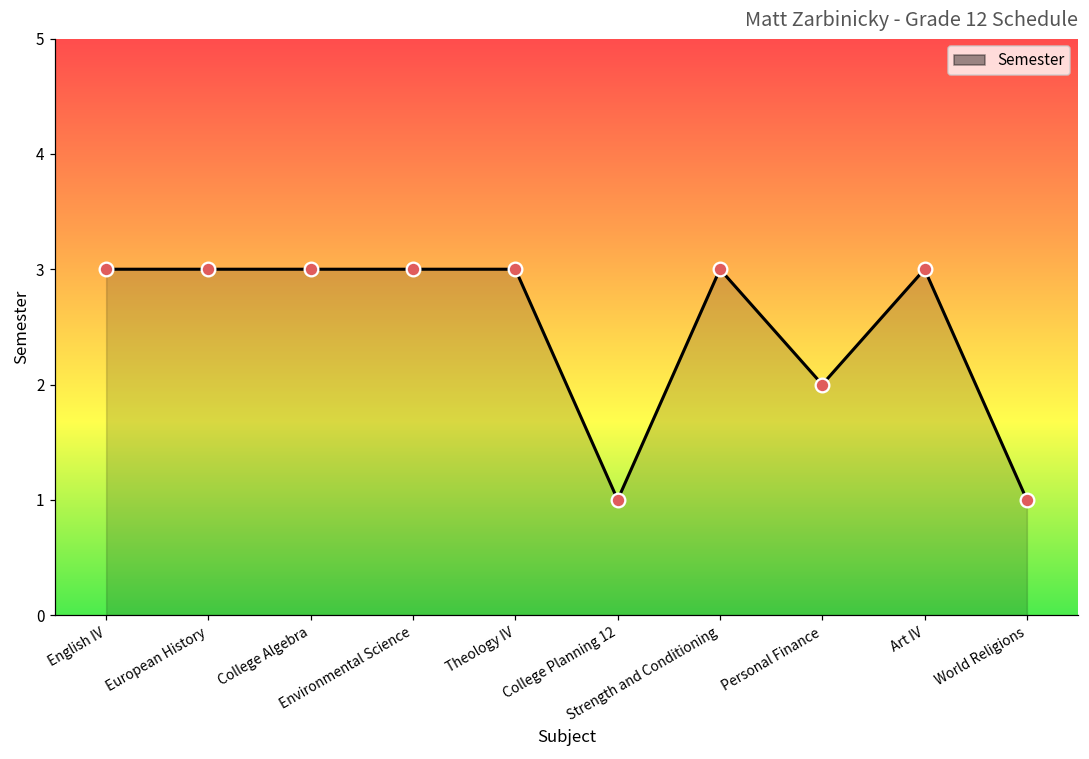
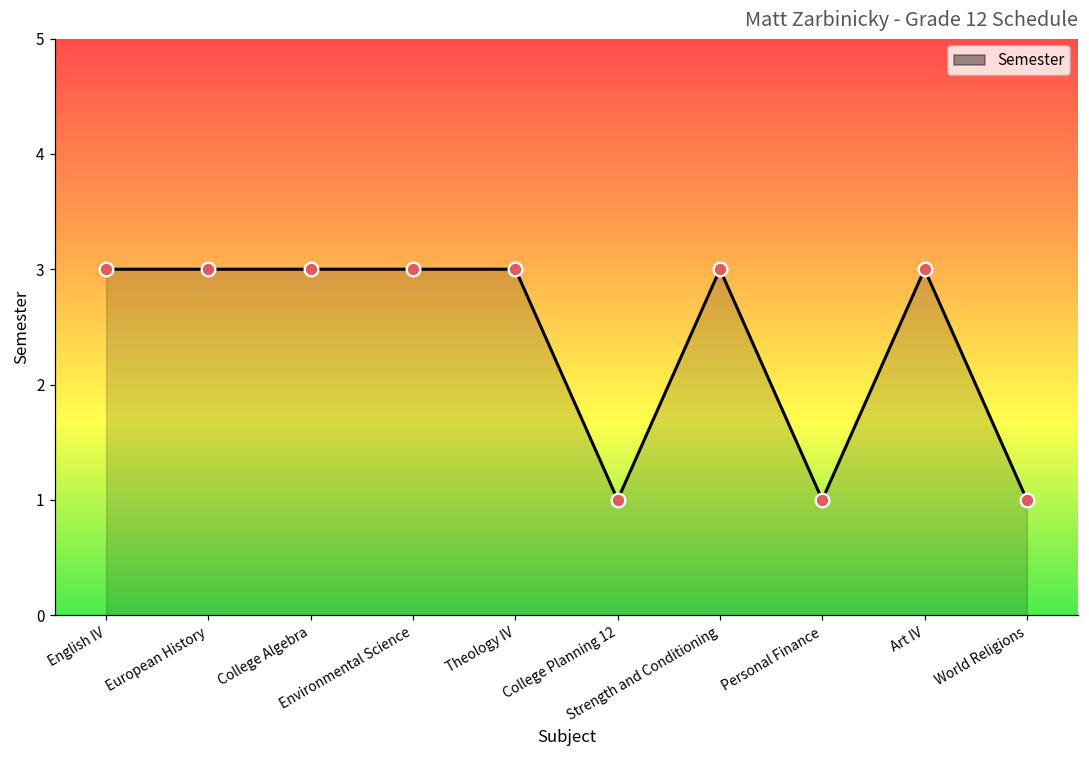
  {
    "English IV": 3,
    "European History": 3,
    "College Algebra": 3,
    "Environmental Science": 3,
    "Theology IV": 3,
    "College Planning 12": 1,
    "Strength and Conditioning": 3,
-   "Personal Finance": 2,
+   "Personal Finance": 1,
    "Art IV": 3,
    "World Religions": 1
  }
